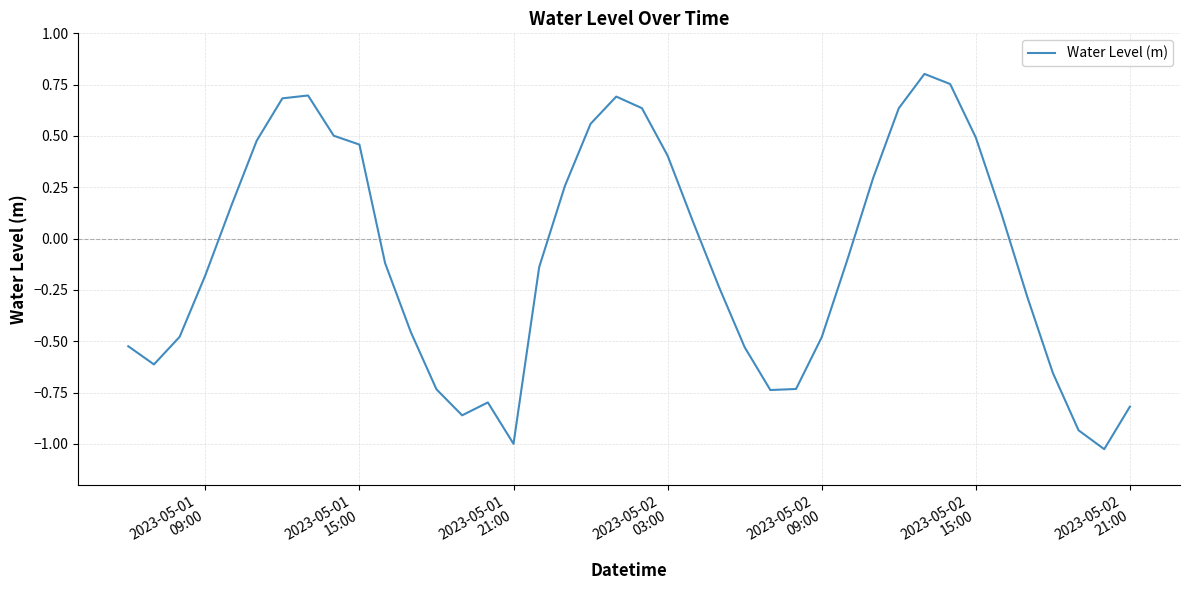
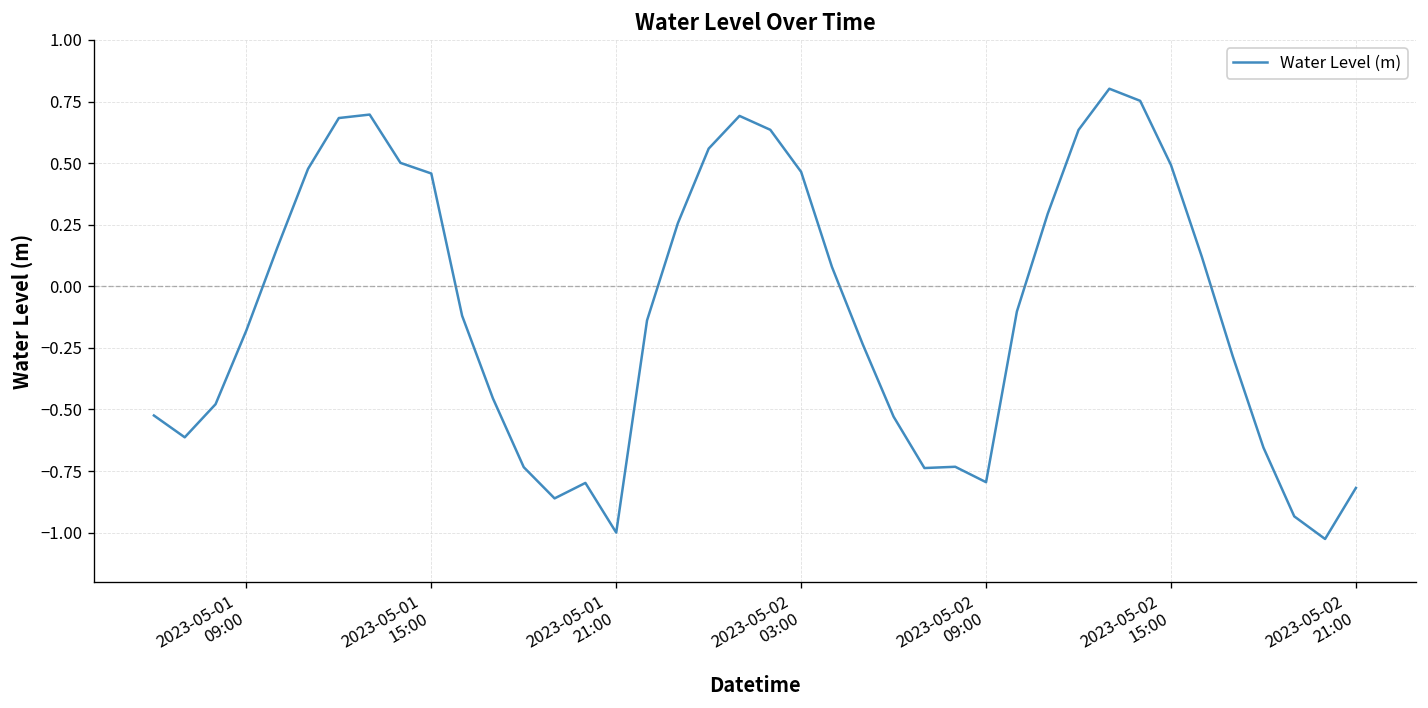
  {
    "2023-05-01 09:00": -0.18,
    "2023-05-01 15:00": 0.46,
    "2023-05-01 21:00": -1.00,
-   "2023-05-02 03:00": 0.40,
-   "2023-05-02 09:00": -0.48,
+   "2023-05-02 03:00": 0.46,
+   "2023-05-02 09:00": -0.80,
    "2023-05-02 15:00": 0.49,
    "2023-05-02 21:00": -0.82
  }
